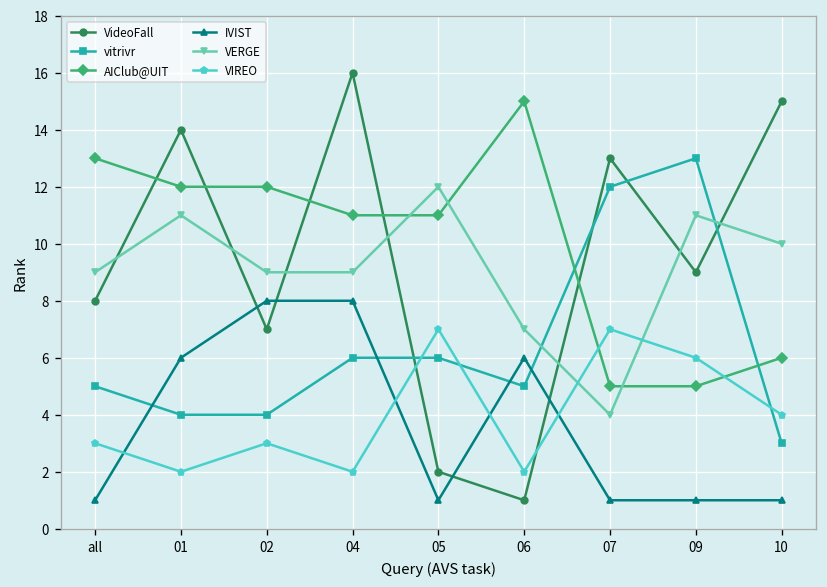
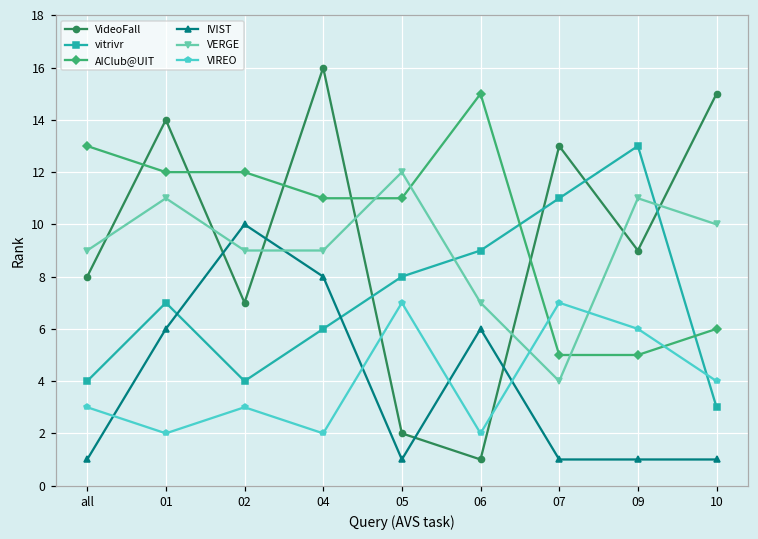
  {
    "vitrivr": {
-     "all": 5,
-     "01": 4,
+     "all": 4,
+     "01": 7,
      "02": 4,
      "04": 6,
-     "05": 6,
-     "06": 5,
-     "07": 12,
+     "05": 8,
+     "06": 9,
+     "07": 11,
      "09": 13,
      "10": 3
    },
    "IVIST": {
      "all": 1,
      "01": 6,
-     "02": 8,
+     "02": 10,
      "04": 8,
      "05": 1,
      "06": 6,
      "07": 1,
      "09": 1,
      "10": 1
    }
  }
